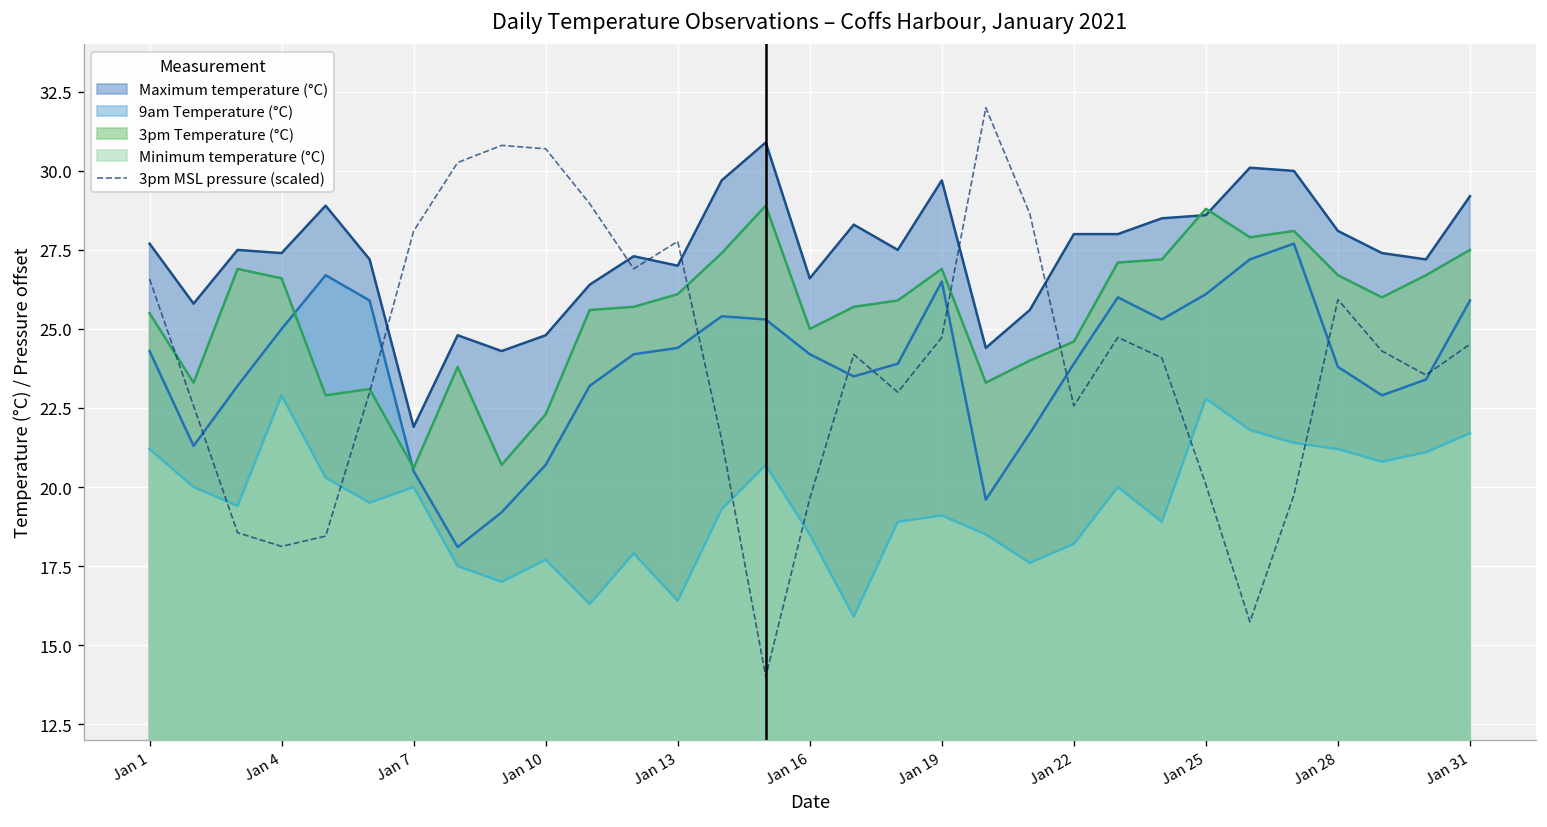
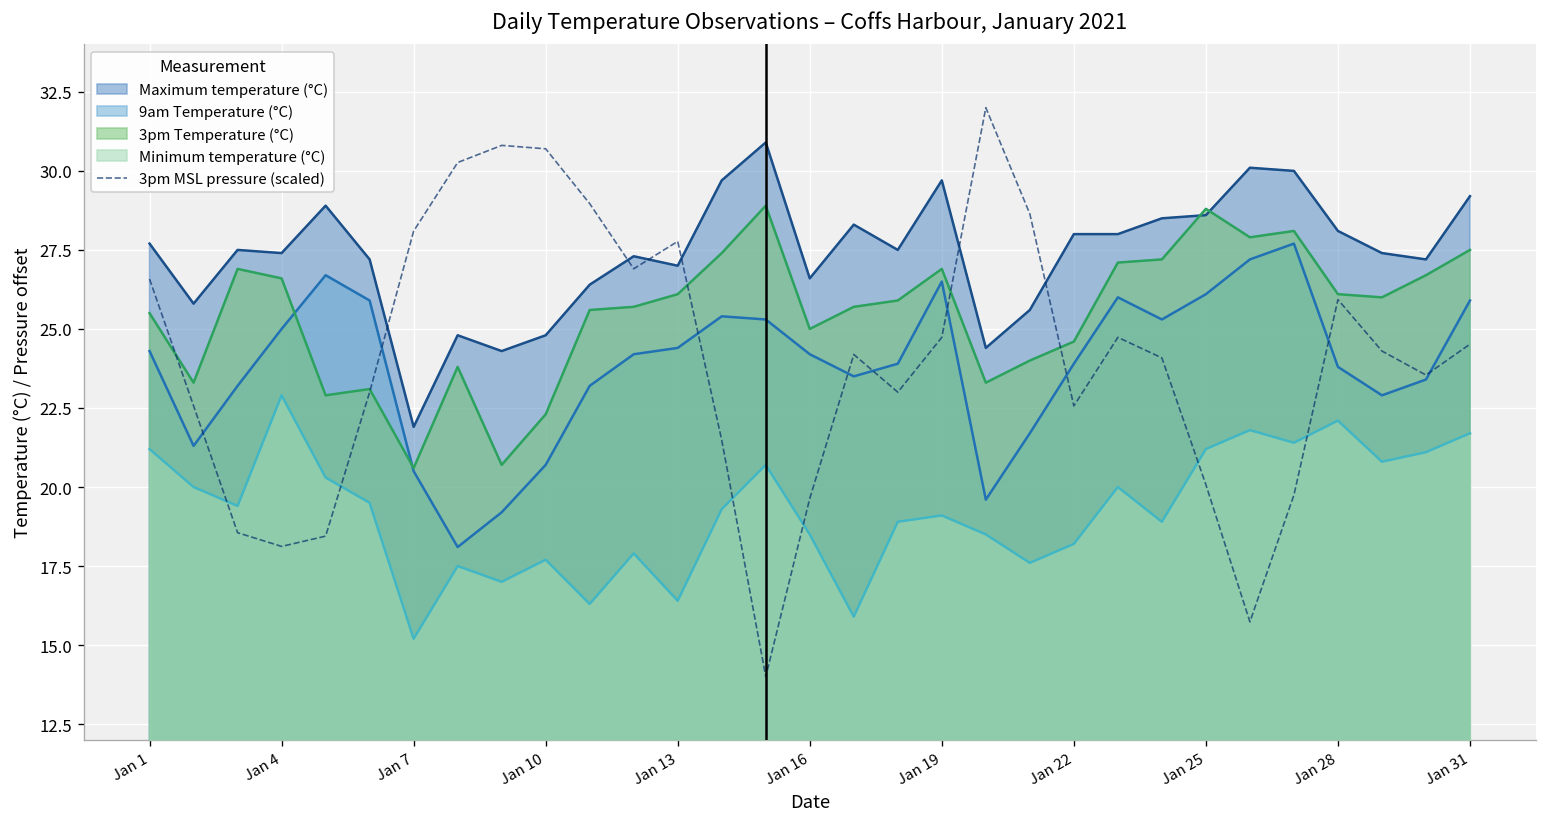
  {
    "3pm Temperature (°C)": {
      "Jan 1": 25.5,
      "Jan 4": 26.6,
      "Jan 7": 20.6,
      "Jan 10": 22.3,
      "Jan 13": 26.1,
      "Jan 16": 25.0,
      "Jan 19": 26.9,
      "Jan 22": 24.6,
      "Jan 25": 28.8,
-     "Jan 28": 26.7,
+     "Jan 28": 26.1,
      "Jan 31": 27.5
    },
    "Minimum temperature (°C)": {
      "Jan 1": 21.2,
      "Jan 4": 22.9,
-     "Jan 7": 20.0,
+     "Jan 7": 15.2,
      "Jan 10": 17.7,
      "Jan 13": 16.4,
      "Jan 16": 18.5,
      "Jan 19": 19.1,
      "Jan 22": 18.2,
-     "Jan 25": 22.8,
-     "Jan 28": 21.2,
+     "Jan 25": 21.2,
+     "Jan 28": 22.1,
      "Jan 31": 21.7
    },
    "3pm MSL pressure (scaled)": {
      "Jan 1": 26.6,
      "Jan 4": 18.1,
      "Jan 7": 28.1,
      "Jan 10": 30.7,
      "Jan 13": 27.8,
      "Jan 16": 19.6,
      "Jan 19": 24.7,
      "Jan 22": 22.6,
      "Jan 25": 20.1,
      "Jan 28": 25.9,
      "Jan 31": 24.5
    }
  }
